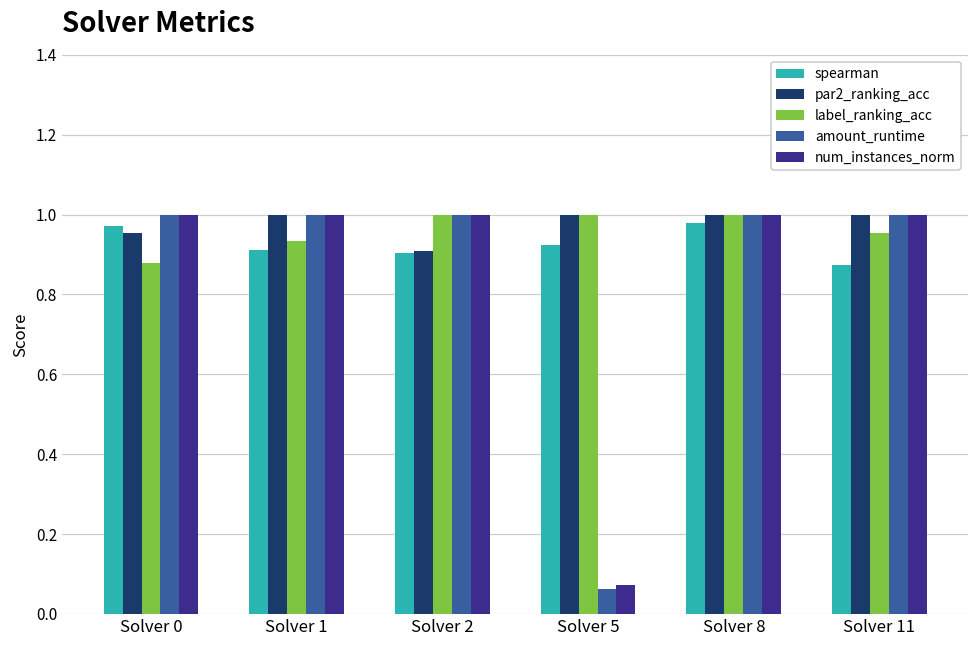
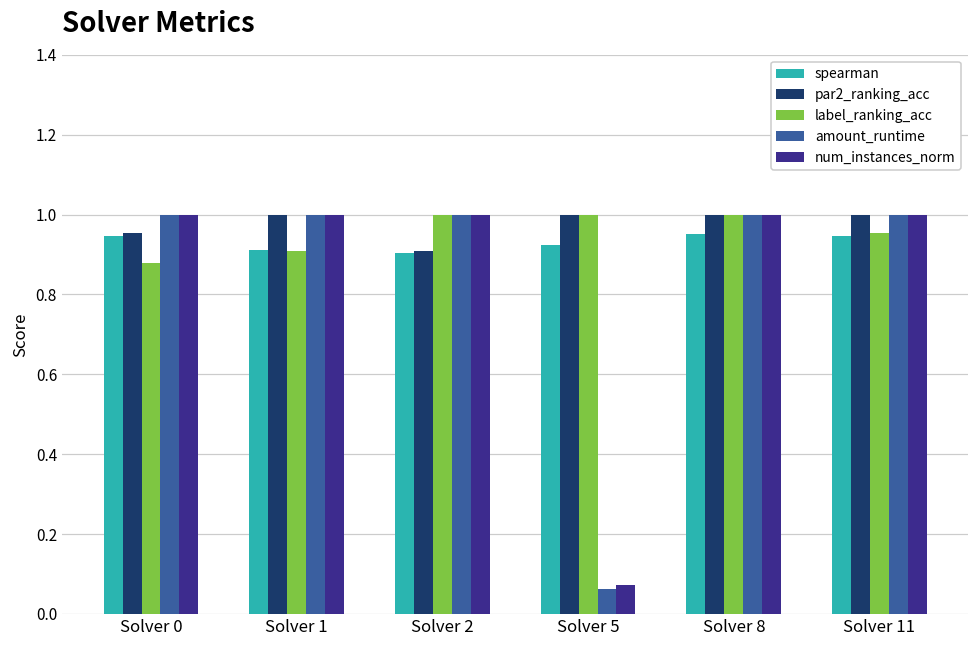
  {
    "spearman": {
-     "Solver 0": 0.97,
+     "Solver 0": 0.95,
      "Solver 1": 0.91,
      "Solver 2": 0.90,
      "Solver 5": 0.92,
-     "Solver 8": 0.98,
-     "Solver 11": 0.87
+     "Solver 8": 0.95,
+     "Solver 11": 0.95
    },
    "label_ranking_acc": {
      "Solver 0": 0.88,
-     "Solver 1": 0.93,
+     "Solver 1": 0.91,
      "Solver 2": 1.00,
      "Solver 5": 1.00,
      "Solver 8": 1.00,
      "Solver 11": 0.95
    }
  }
